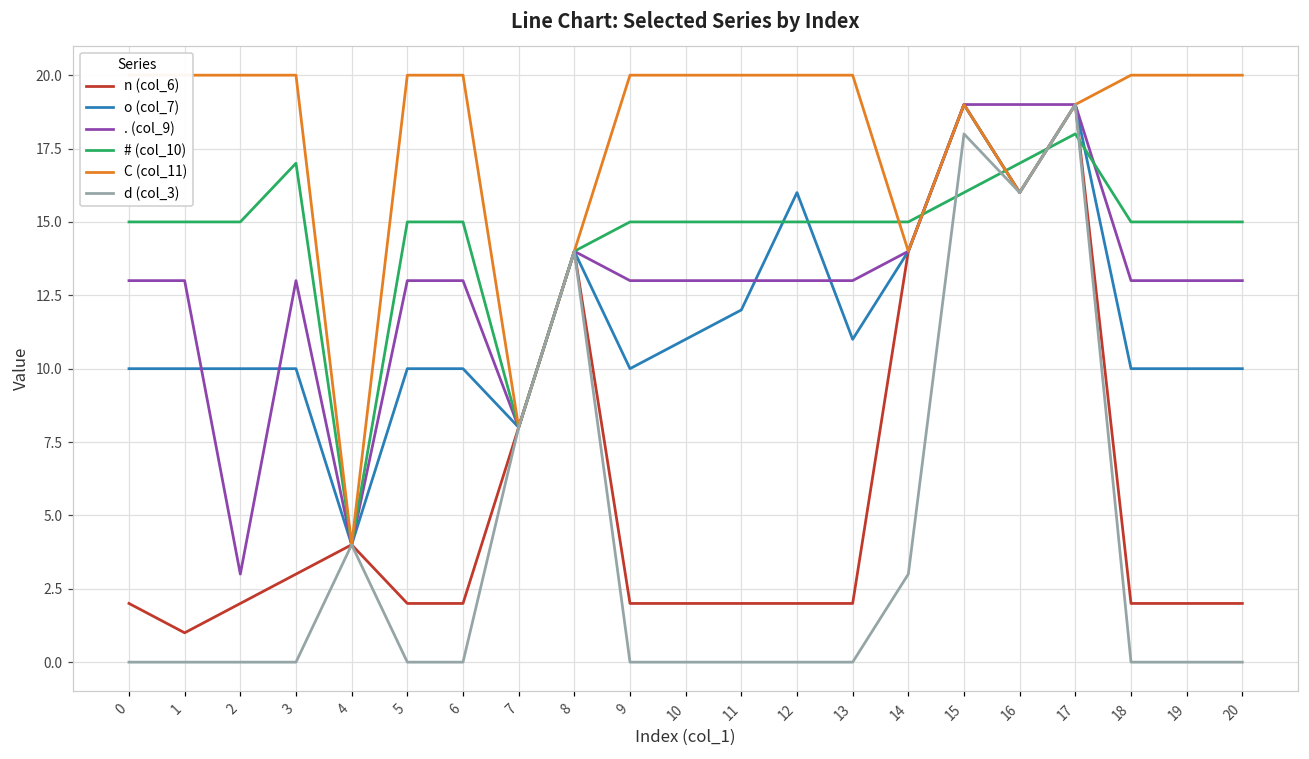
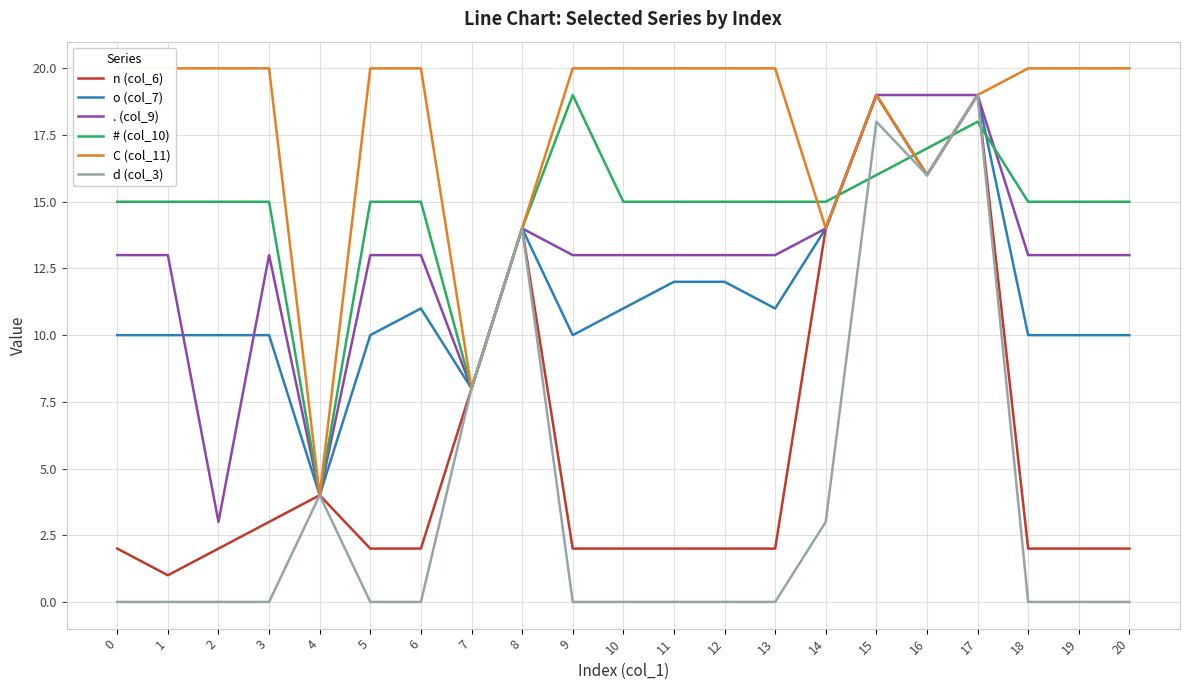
  {
    "n (col_6)": {
      "0": 2,
      "1": 1,
      "2": 2,
      "3": 3,
      "5": 2,
      "6": 2,
      "9": 2,
      "10": 2,
      "11": 2,
      "12": 2,
      "13": 2,
      "18": 2,
      "19": 2,
      "20": 2
    },
    "o (col_7)": {
      "0": 10,
      "1": 10,
      "2": 10,
      "3": 10,
      "5": 10,
-     "6": 10,
+     "6": 11,
      "9": 10,
      "10": 11,
      "11": 12,
-     "12": 16,
+     "12": 12,
      "13": 11,
      "18": 10,
      "19": 10,
      "20": 10
    },
    ". (col_9)": {
      "0": 13,
      "1": 13,
      "2": 3,
      "3": 13,
      "5": 13,
      "6": 13,
      "9": 13,
      "10": 13,
      "11": 13,
      "12": 13,
      "13": 13,
      "16": 19,
      "18": 13,
      "19": 13,
      "20": 13
    },
    "# (col_10)": {
      "0": 15,
      "1": 15,
      "2": 15,
-     "3": 17,
+     "3": 15,
      "5": 15,
      "6": 15,
-     "9": 15,
+     "9": 19,
      "10": 15,
      "11": 15,
      "12": 15,
      "13": 15,
      "14": 15,
      "15": 16,
      "16": 17,
      "17": 18,
      "18": 15,
      "19": 15,
      "20": 15
    },
    "C (col_11)": {
      "2": 20,
      "3": 20,
      "5": 20,
      "6": 20,
      "9": 20,
      "10": 20,
      "11": 20,
      "12": 20,
      "13": 20,
      "18": 20,
      "19": 20,
      "20": 20
    },
    "d (col_3)": {
      "0": 0,
      "1": 0,
      "2": 0,
      "3": 0,
      "5": 0,
      "6": 0,
      "9": 0,
      "10": 0,
      "11": 0,
      "12": 0,
      "13": 0,
      "14": 3,
      "15": 18,
      "18": 0,
      "19": 0,
      "20": 0
    }
  }
